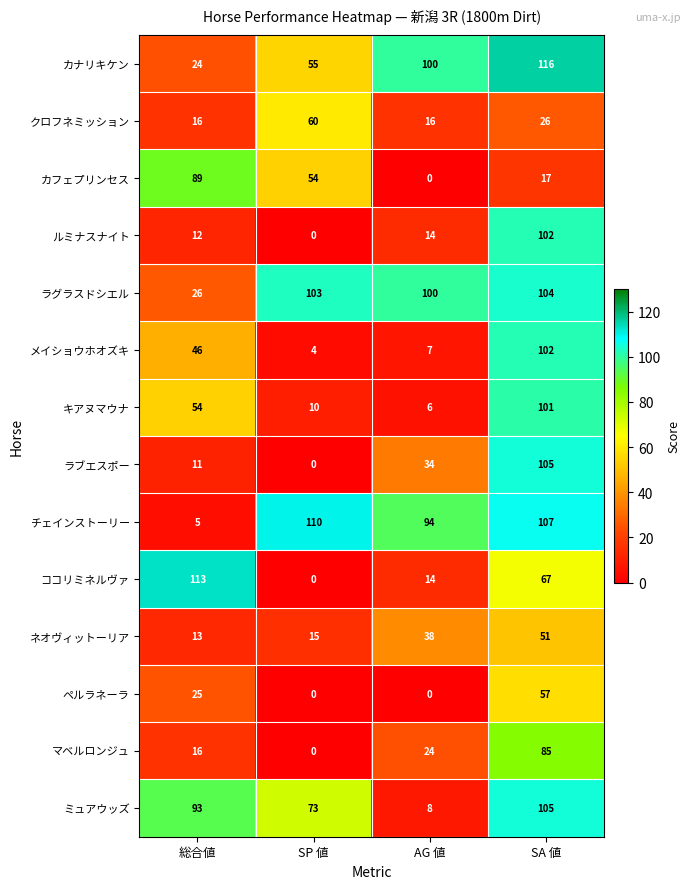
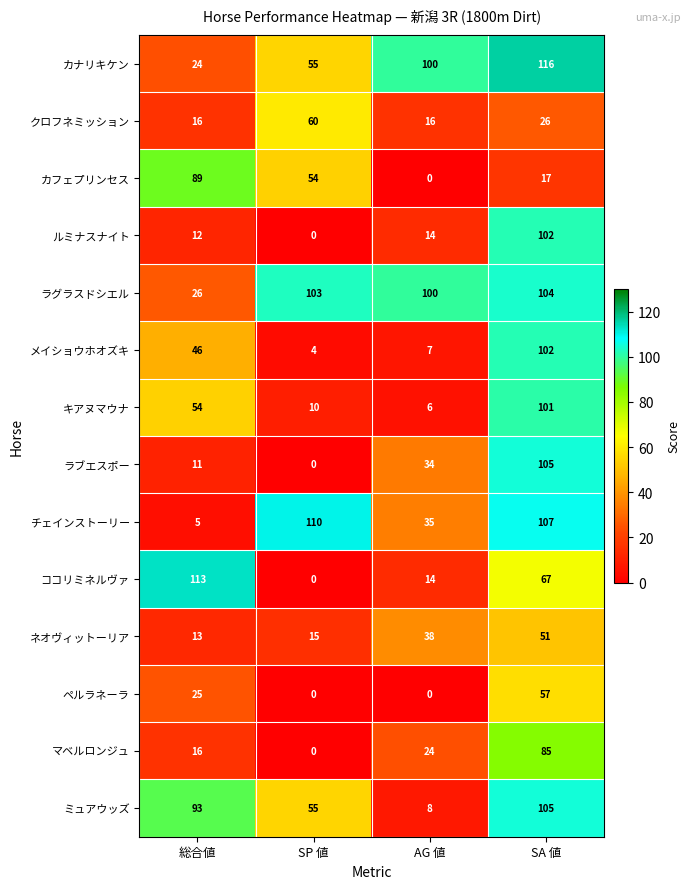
  {
    "カナリキケン": {
      "総合値": 24,
      "SP 値": 55,
      "AG 値": 100,
      "SA 値": 116
    },
    "クロフネミッション": {
      "総合値": 16,
      "SP 値": 60,
      "AG 値": 16,
      "SA 値": 26
    },
    "カフェプリンセス": {
      "総合値": 89,
      "SP 値": 54,
      "AG 値": 0,
      "SA 値": 17
    },
    "ルミナスナイト": {
      "総合値": 12,
      "SP 値": 0,
      "AG 値": 14,
      "SA 値": 102
    },
    "ラグラスドシエル": {
      "総合値": 26,
      "SP 値": 103,
      "AG 値": 100,
      "SA 値": 104
    },
    "メイショウホオズキ": {
      "総合値": 46,
      "SP 値": 4,
      "AG 値": 7,
      "SA 値": 102
    },
    "キアヌマウナ": {
      "総合値": 54,
      "SP 値": 10,
      "AG 値": 6,
      "SA 値": 101
    },
    "ラブエスポー": {
      "総合値": 11,
      "SP 値": 0,
      "AG 値": 34,
      "SA 値": 105
    },
    "チェインストーリー": {
      "総合値": 5,
      "SP 値": 110,
-     "AG 値": 94,
+     "AG 値": 35,
      "SA 値": 107
    },
    "ココリミネルヴァ": {
      "総合値": 113,
      "SP 値": 0,
      "AG 値": 14,
      "SA 値": 67
    },
    "ネオヴィットーリア": {
      "総合値": 13,
      "SP 値": 15,
      "AG 値": 38,
      "SA 値": 51
    },
    "ペルラネーラ": {
      "総合値": 25,
      "SP 値": 0,
      "AG 値": 0,
      "SA 値": 57
    },
    "マベルロンジュ": {
      "総合値": 16,
      "SP 値": 0,
      "AG 値": 24,
      "SA 値": 85
    },
    "ミュアウッズ": {
      "総合値": 93,
-     "SP 値": 73,
+     "SP 値": 55,
      "AG 値": 8,
      "SA 値": 105
    }
  }
